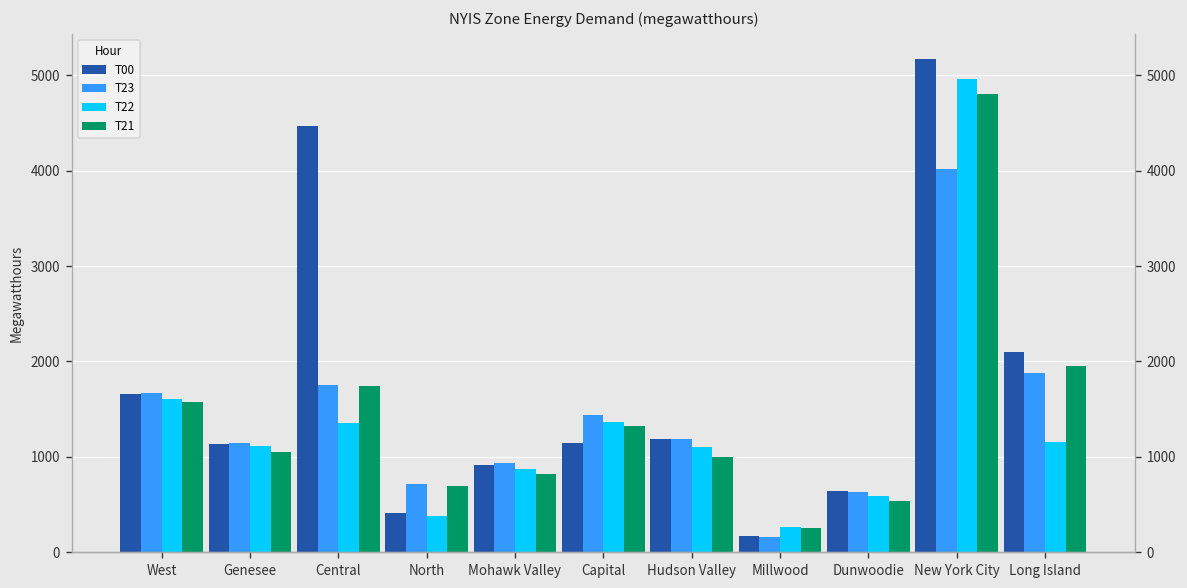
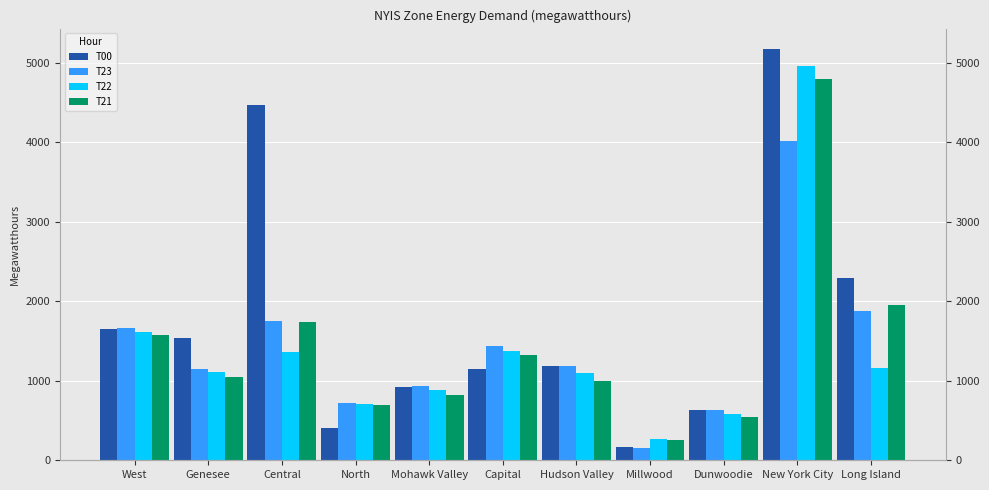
  {
    "T00": {
      "West": 1700,
-     "Genesee": 1100,
+     "Genesee": 1500,
      "Central": 4500,
      "North": 400,
      "Mohawk Valley": 900,
      "Capital": 1100,
      "Hudson Valley": 1200,
      "Millwood": 200,
      "Dunwoodie": 600,
      "New York City": 5200,
-     "Long Island": 2100
+     "Long Island": 2300
    },
    "T23": {
      "West": 1700,
      "Genesee": 1100,
      "Central": 1800,
      "North": 700,
      "Mohawk Valley": 900,
      "Capital": 1400,
      "Hudson Valley": 1200,
      "Millwood": 200,
      "Dunwoodie": 600,
      "New York City": 4000,
      "Long Island": 1900
    },
    "T22": {
      "West": 1600,
      "Genesee": 1100,
      "Central": 1400,
-     "North": 400,
+     "North": 700,
      "Mohawk Valley": 900,
      "Capital": 1400,
      "Hudson Valley": 1100,
      "Millwood": 300,
      "Dunwoodie": 600,
      "New York City": 5000,
      "Long Island": 1200
    },
    "T21": {
      "West": 1600,
      "Genesee": 1100,
      "Central": 1700,
      "North": 700,
      "Mohawk Valley": 800,
      "Capital": 1300,
      "Hudson Valley": 1000,
      "Millwood": 300,
      "Dunwoodie": 500,
      "New York City": 4800,
      "Long Island": 2000
    }
  }
